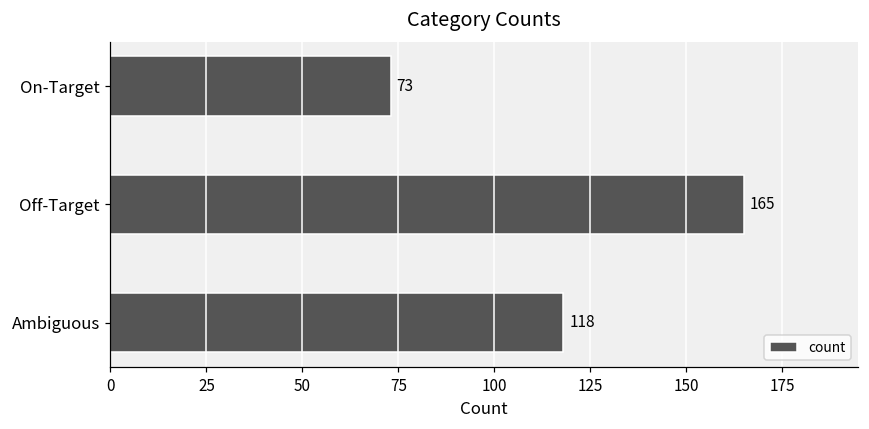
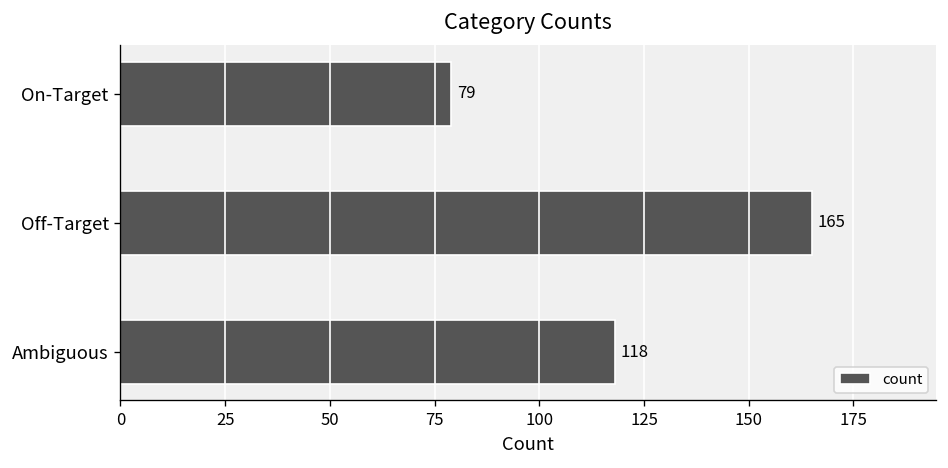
  {
-   "On-Target": 73,
+   "On-Target": 79,
    "Off-Target": 165,
    "Ambiguous": 118
  }
